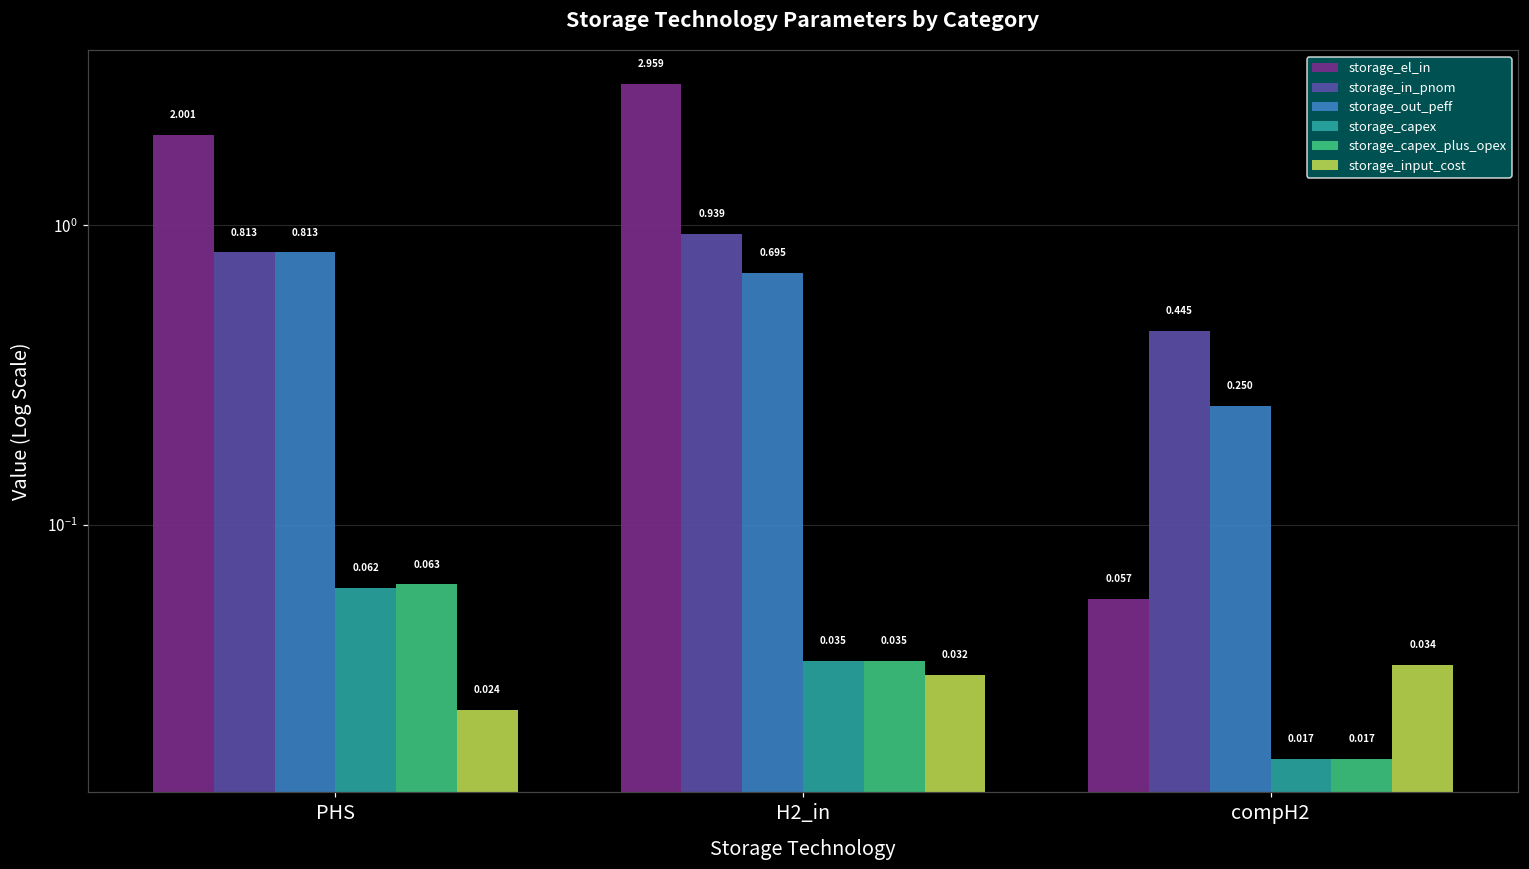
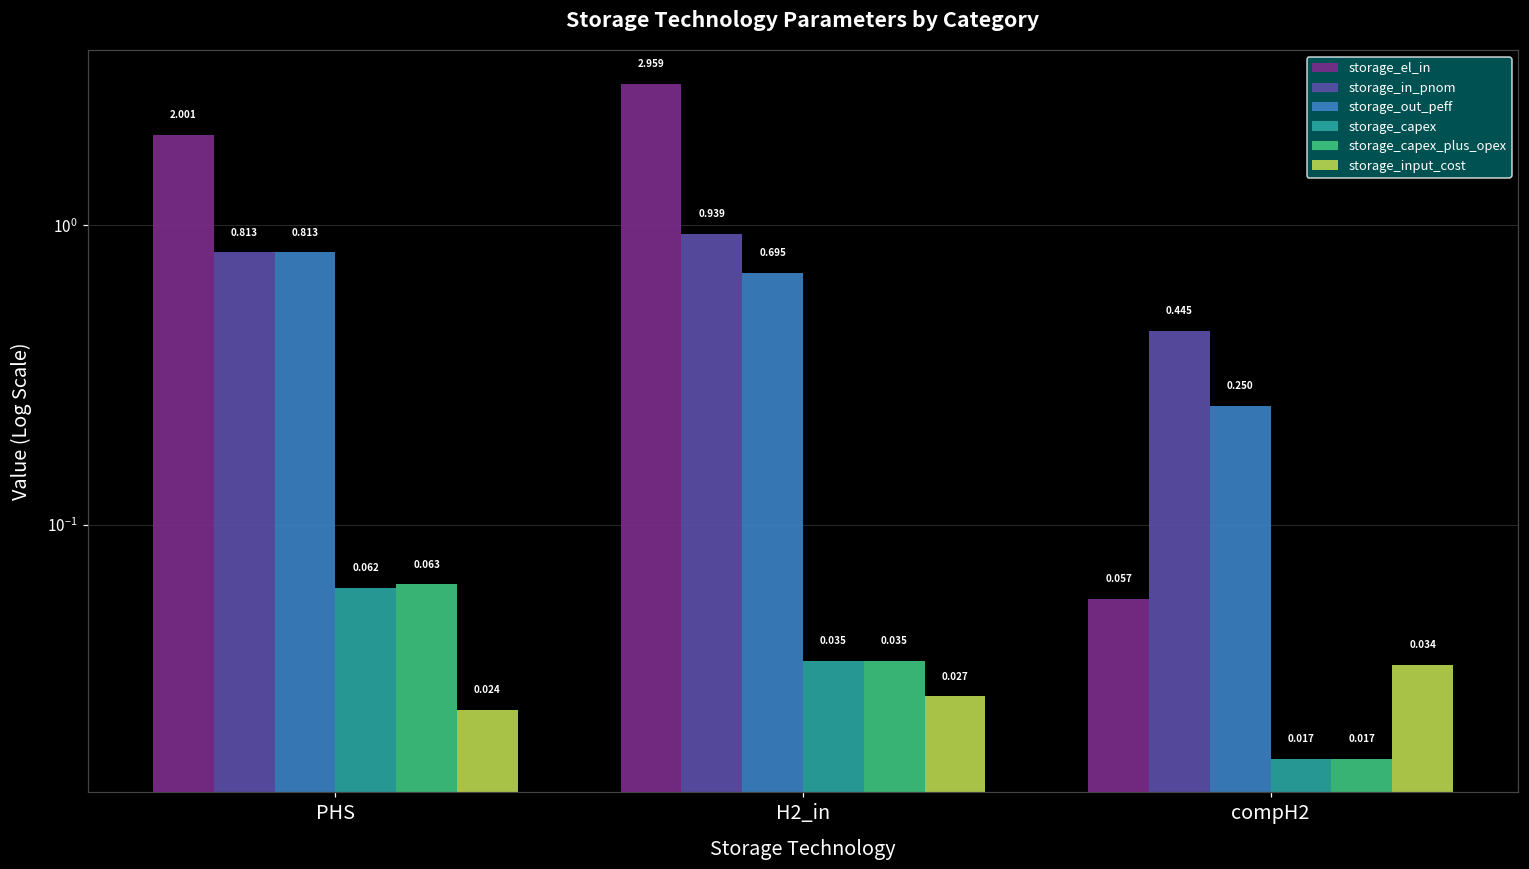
  {
    "storage_input_cost": {
      "PHS": 0.024,
-     "H2_in": 0.032,
+     "H2_in": 0.027,
      "compH2": 0.034
    }
  }
